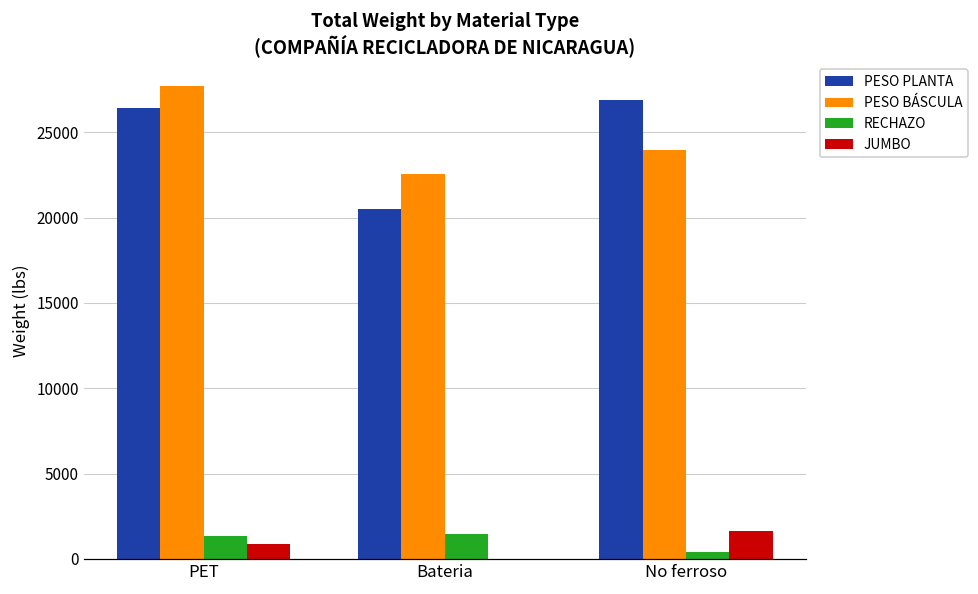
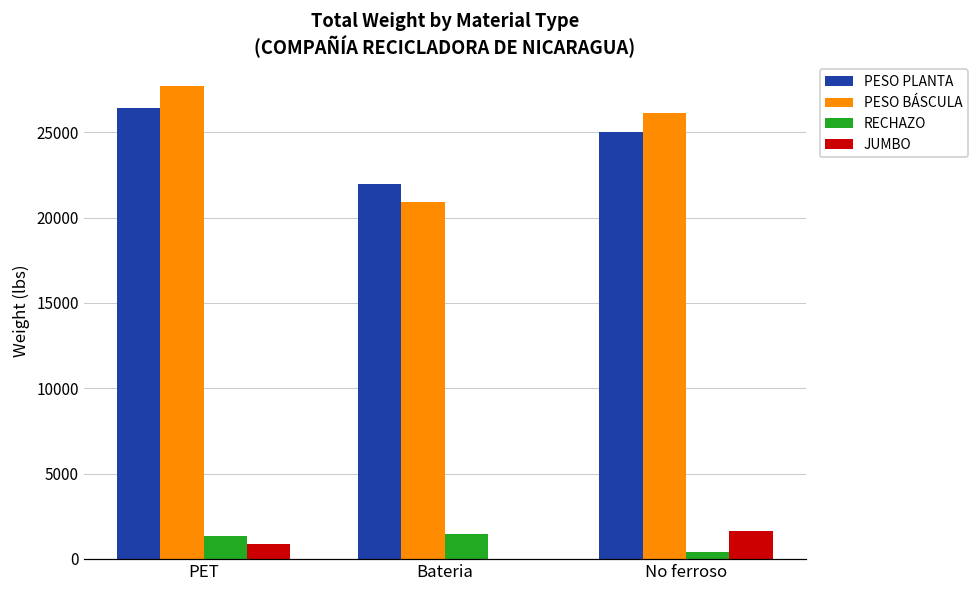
  {
    "PESO PLANTA": {
      "PET": 26400,
-     "Bateria": 20500,
-     "No ferroso": 26900
+     "Bateria": 22000,
+     "No ferroso": 25000
    },
    "PESO BÁSCULA": {
      "PET": 27700,
-     "Bateria": 22500,
-     "No ferroso": 24000
+     "Bateria": 20900,
+     "No ferroso": 26100
    },
    "RECHAZO": {
      "PET": 1300,
      "Bateria": 1500,
      "No ferroso": 400
    },
    "JUMBO": {
      "PET": 900,
      "Bateria": 0,
      "No ferroso": 1600
    }
  }
